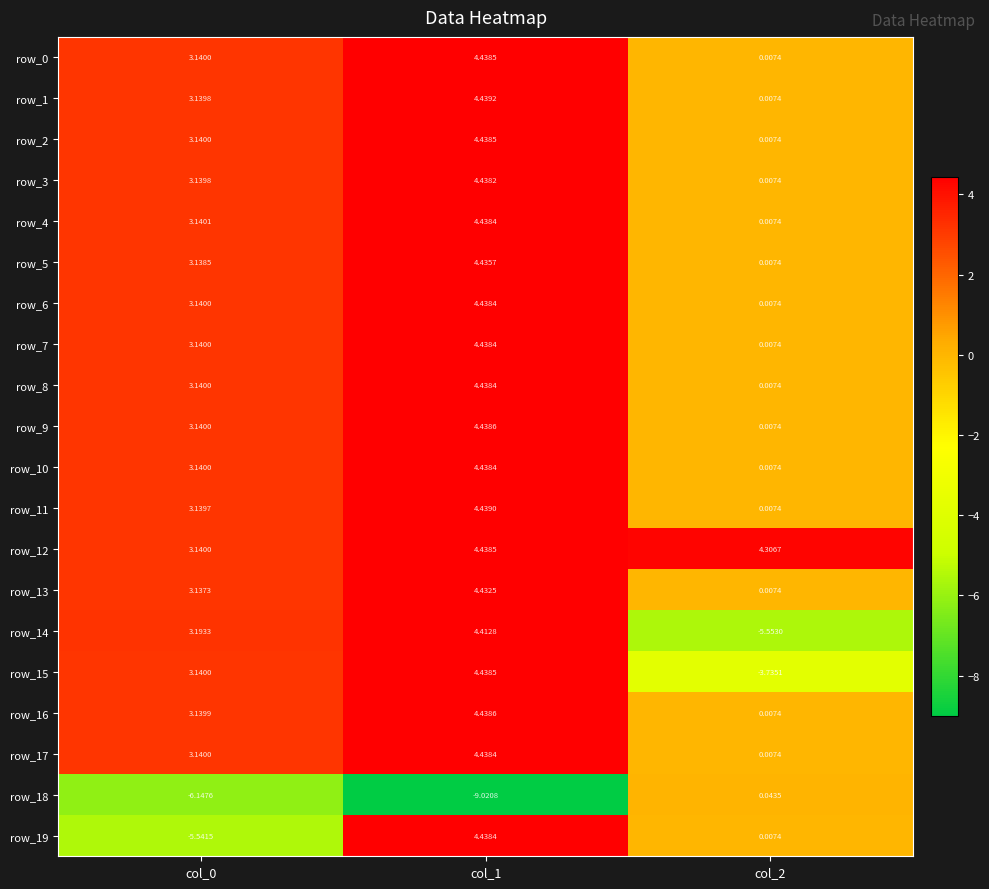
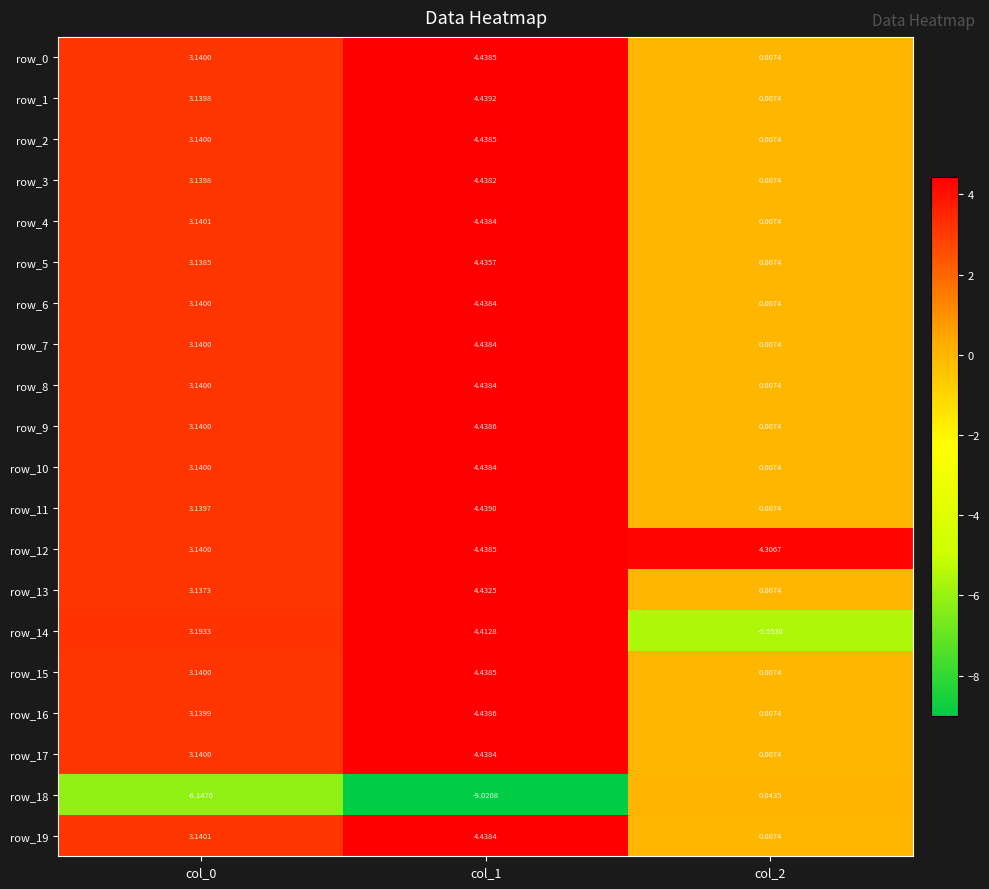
  {
    "row_0": {
      "col_0": 3.1400,
      "col_1": 4.4385,
      "col_2": 0.0074
    },
    "row_1": {
      "col_0": 3.1398,
      "col_1": 4.4392,
      "col_2": 0.0074
    },
    "row_2": {
      "col_0": 3.1400,
      "col_1": 4.4385,
      "col_2": 0.0074
    },
    "row_3": {
      "col_0": 3.1398,
      "col_1": 4.4382,
      "col_2": 0.0074
    },
    "row_4": {
      "col_0": 3.1401,
      "col_1": 4.4384,
      "col_2": 0.0074
    },
    "row_5": {
      "col_0": 3.1385,
      "col_1": 4.4357,
      "col_2": 0.0074
    },
    "row_6": {
      "col_0": 3.1400,
      "col_1": 4.4384,
      "col_2": 0.0074
    },
    "row_7": {
      "col_0": 3.1400,
      "col_1": 4.4384,
      "col_2": 0.0074
    },
    "row_8": {
      "col_0": 3.1400,
      "col_1": 4.4384,
      "col_2": 0.0074
    },
    "row_9": {
      "col_0": 3.1400,
      "col_1": 4.4386,
      "col_2": 0.0074
    },
    "row_10": {
      "col_0": 3.1400,
      "col_1": 4.4384,
      "col_2": 0.0074
    },
    "row_11": {
      "col_0": 3.1397,
      "col_1": 4.4390,
      "col_2": 0.0074
    },
    "row_12": {
      "col_0": 3.1400,
      "col_1": 4.4385,
      "col_2": 4.3067
    },
    "row_13": {
      "col_0": 3.1373,
      "col_1": 4.4325,
      "col_2": 0.0074
    },
    "row_14": {
      "col_0": 3.1933,
      "col_1": 4.4128,
      "col_2": -5.5530
    },
    "row_15": {
      "col_0": 3.1400,
      "col_1": 4.4385,
-     "col_2": -3.7351
+     "col_2": 0.0074
    },
    "row_16": {
      "col_0": 3.1399,
      "col_1": 4.4386,
      "col_2": 0.0074
    },
    "row_17": {
      "col_0": 3.1400,
      "col_1": 4.4384,
      "col_2": 0.0074
    },
    "row_18": {
      "col_0": -6.1476,
      "col_1": -9.0208,
      "col_2": 0.0435
    },
    "row_19": {
-     "col_0": -5.5415,
+     "col_0": 3.1401,
      "col_1": 4.4384,
      "col_2": 0.0074
    }
  }
